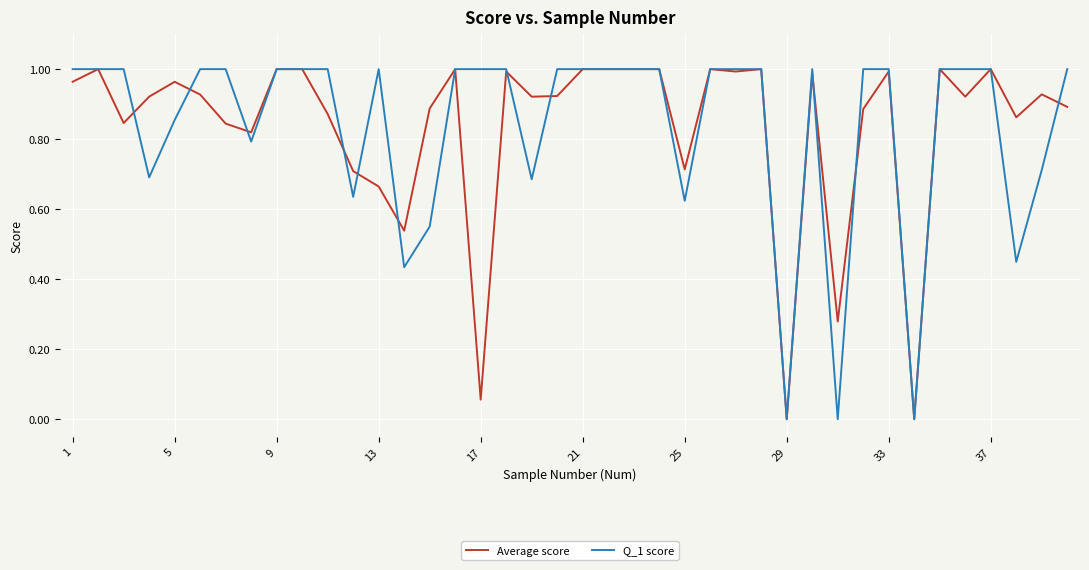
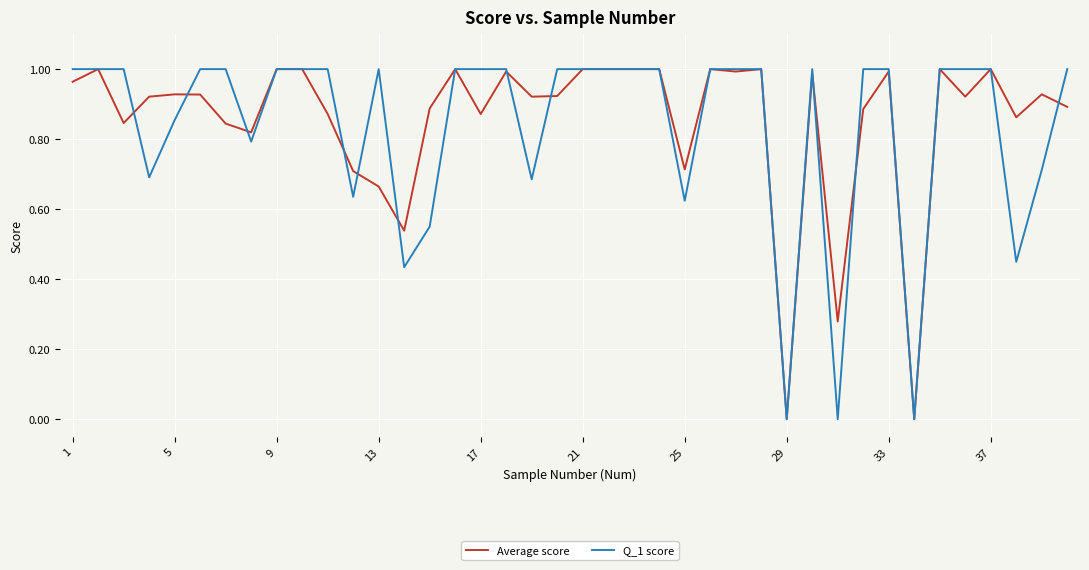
  {
    "Average score": {
      "1": 0.96,
-     "5": 0.96,
+     "5": 0.93,
      "13": 0.66,
-     "17": 0.06,
+     "17": 0.87,
      "25": 0.71
    },
    "Q_1 score": {
      "1": 1.00,
      "5": 0.85,
      "13": 1.00,
      "17": 1.00,
      "25": 0.62
    }
  }
